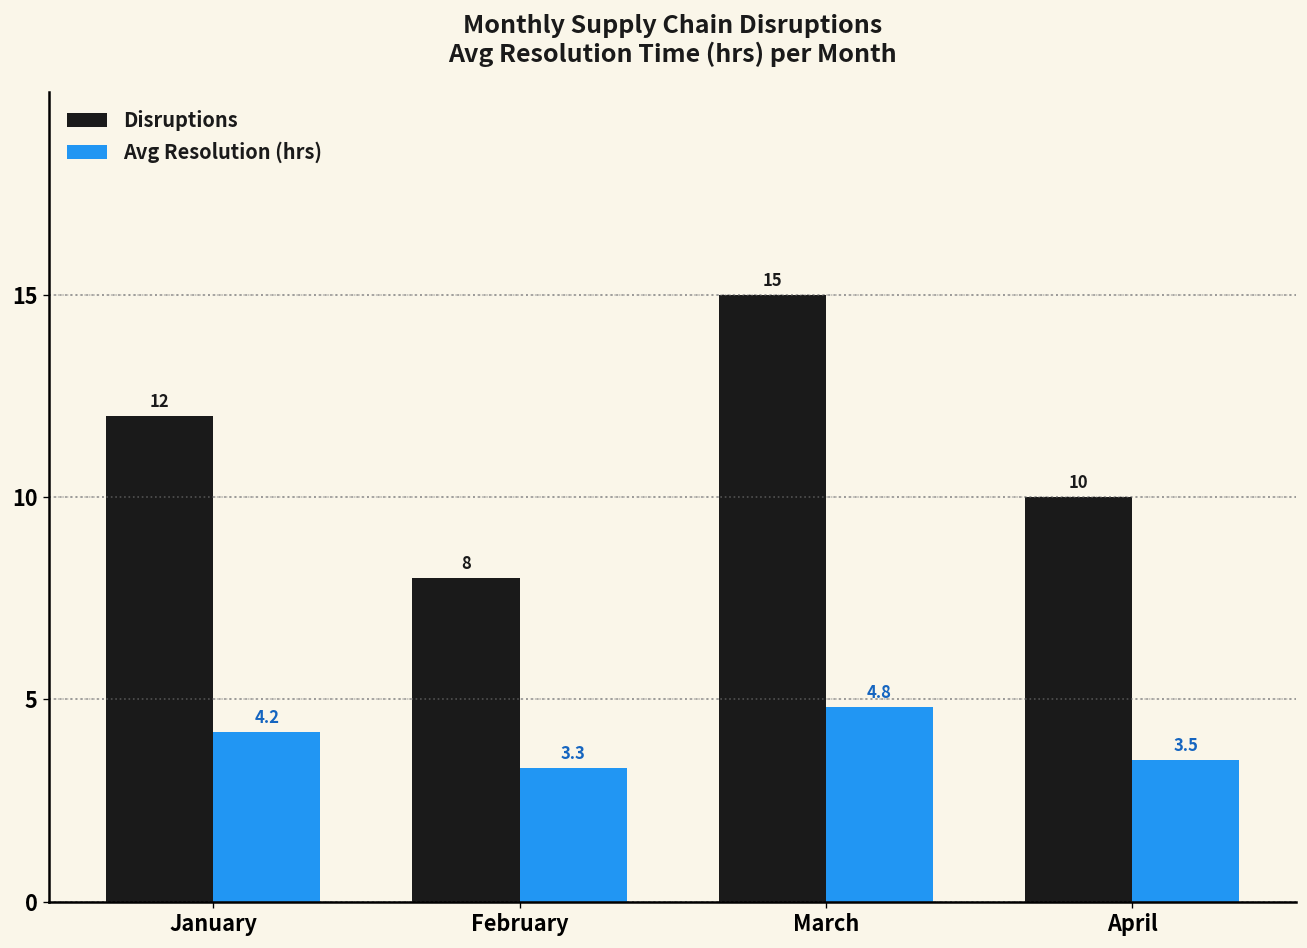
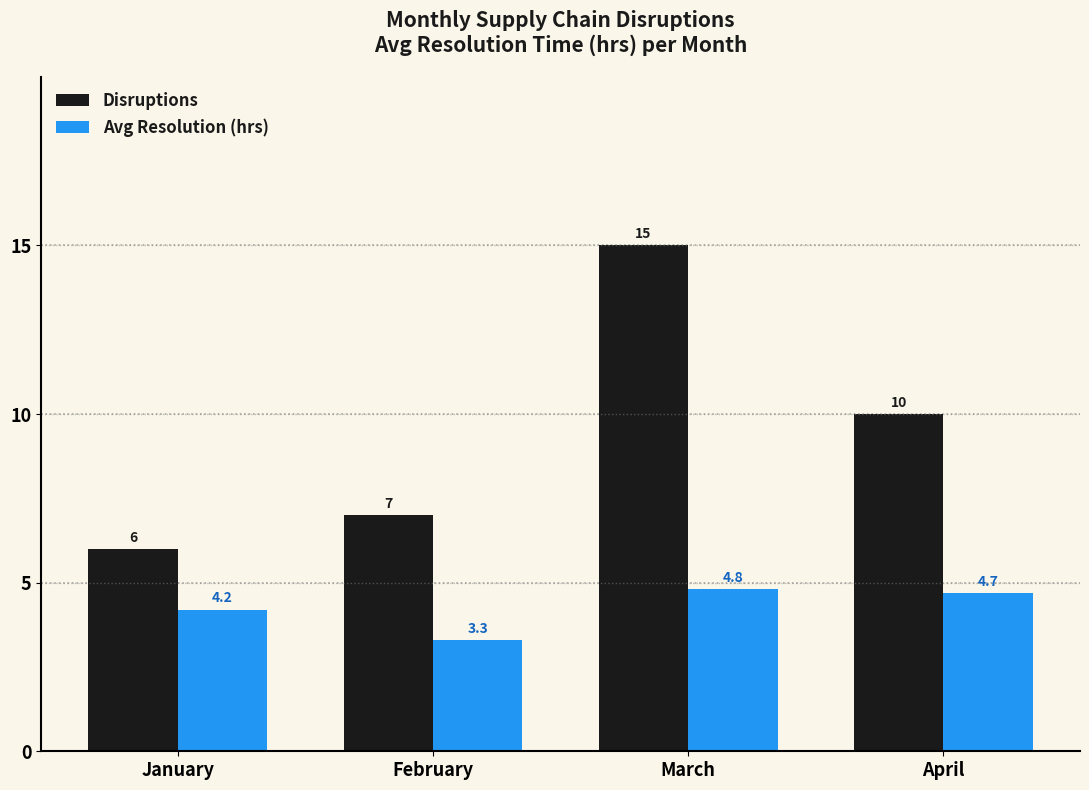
  {
    "Disruptions": {
-     "January": 12,
-     "February": 8,
+     "January": 6,
+     "February": 7,
      "March": 15,
      "April": 10
    },
    "Avg Resolution (hrs)": {
      "January": 4.2,
      "February": 3.3,
      "March": 4.8,
-     "April": 3.5
+     "April": 4.7
    }
  }
